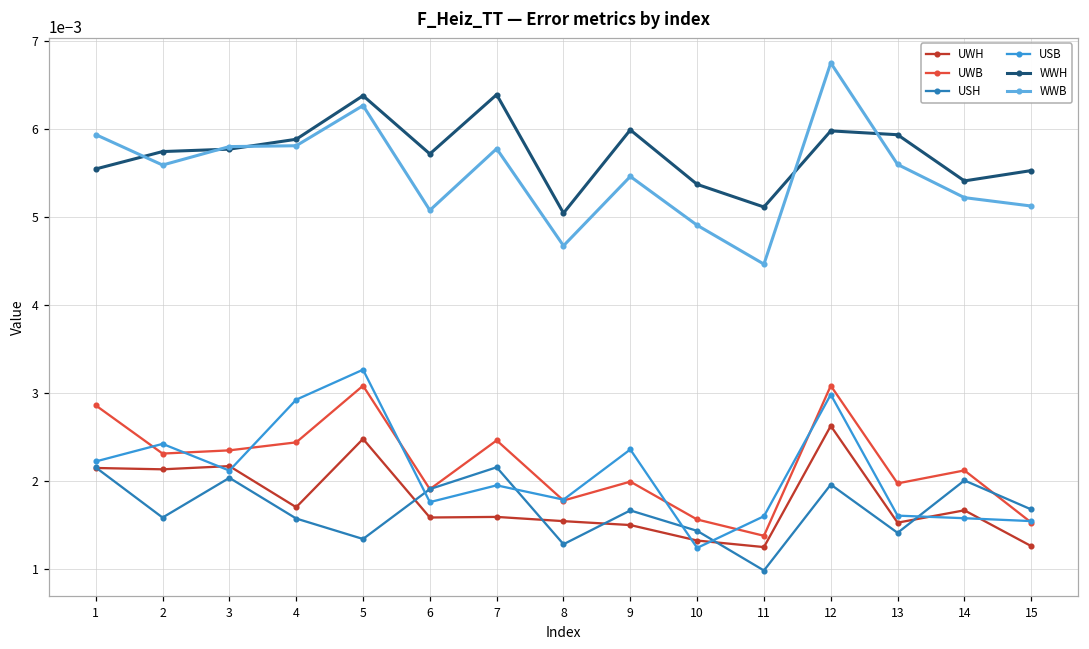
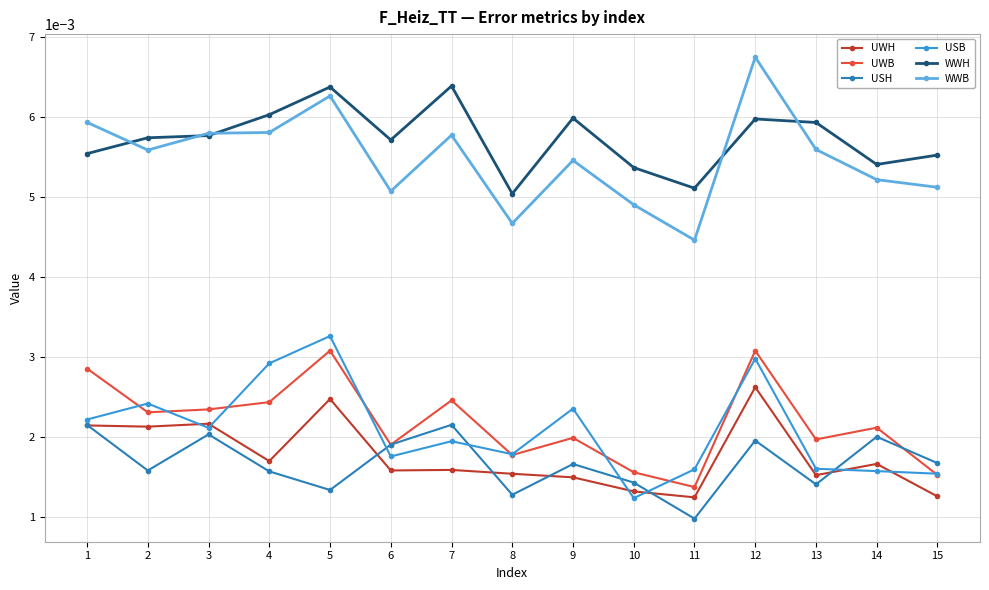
  {
    "WWH": {
      "1": 0.0055,
      "2": 0.0057,
-     "4": 0.0059,
+     "4": 0.0060,
      "5": 0.0064,
      "6": 0.0057,
      "7": 0.0064,
      "8": 0.0050,
      "9": 0.0060,
      "10": 0.0054,
      "11": 0.0051,
      "12": 0.0060,
      "13": 0.0059,
      "14": 0.0054,
      "15": 0.0055
    }
  }
